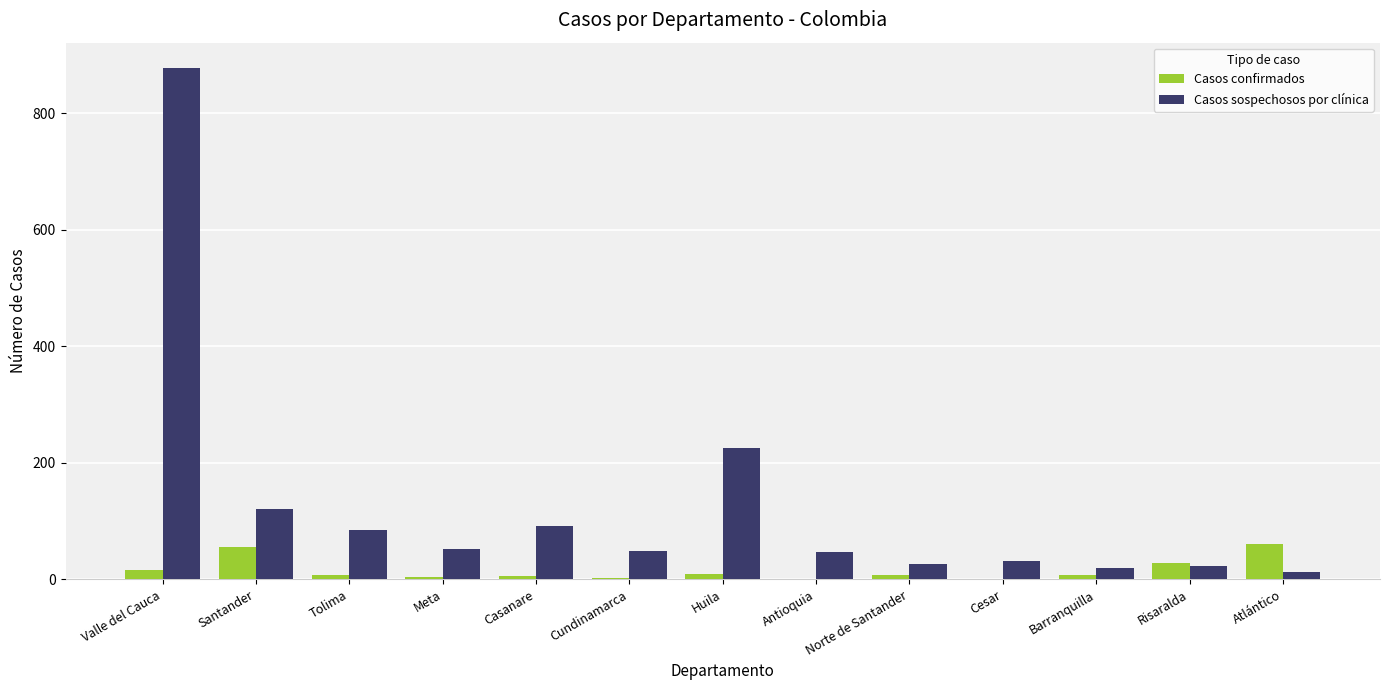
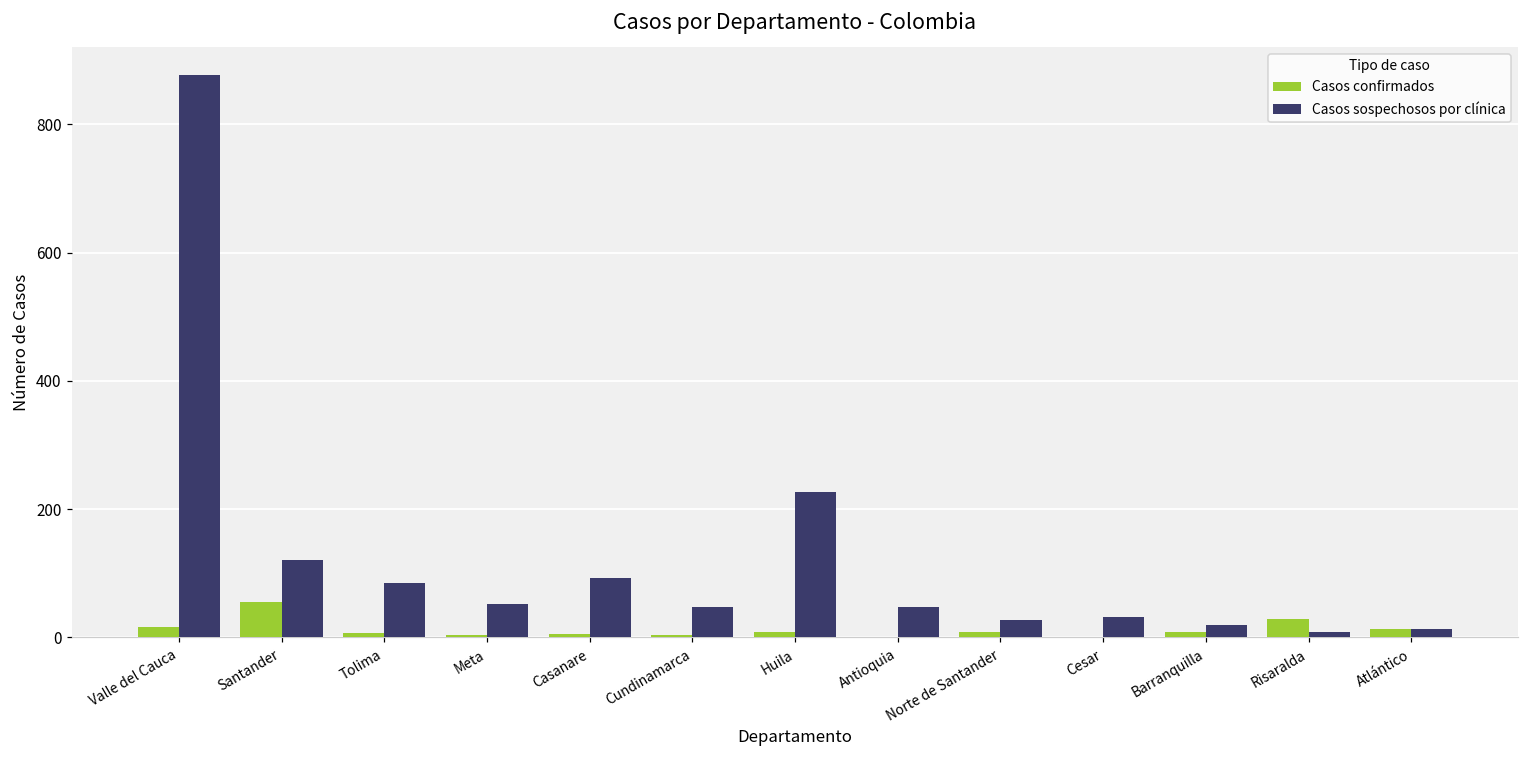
  {
    "Casos confirmados": {
      "Valle del Cauca": 20,
      "Santander": 60,
      "Tolima": 10,
      "Casanare": 10,
      "Huila": 10,
      "Norte de Santander": 10,
      "Cesar": 0,
      "Barranquilla": 10,
      "Risaralda": 30,
-     "Atlántico": 60
+     "Atlántico": 10
    },
    "Casos sospechosos por clínica": {
      "Valle del Cauca": 880,
      "Santander": 120,
      "Tolima": 90,
      "Meta": 50,
      "Casanare": 90,
      "Cundinamarca": 50,
      "Huila": 230,
      "Antioquia": 50,
      "Norte de Santander": 30,
      "Cesar": 30,
      "Barranquilla": 20,
-     "Risaralda": 20,
+     "Risaralda": 10,
      "Atlántico": 10
    }
  }
